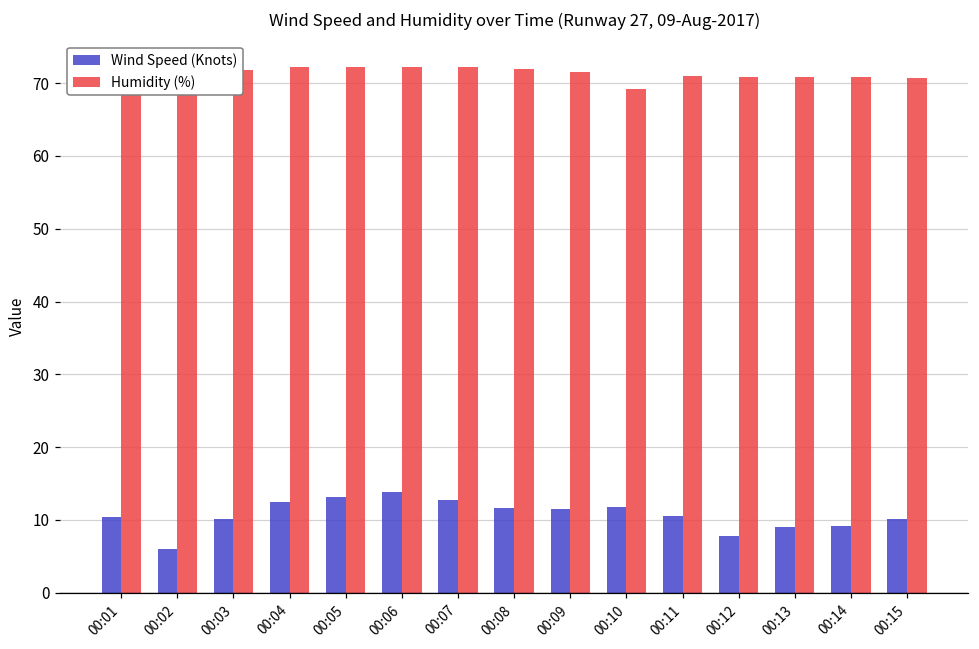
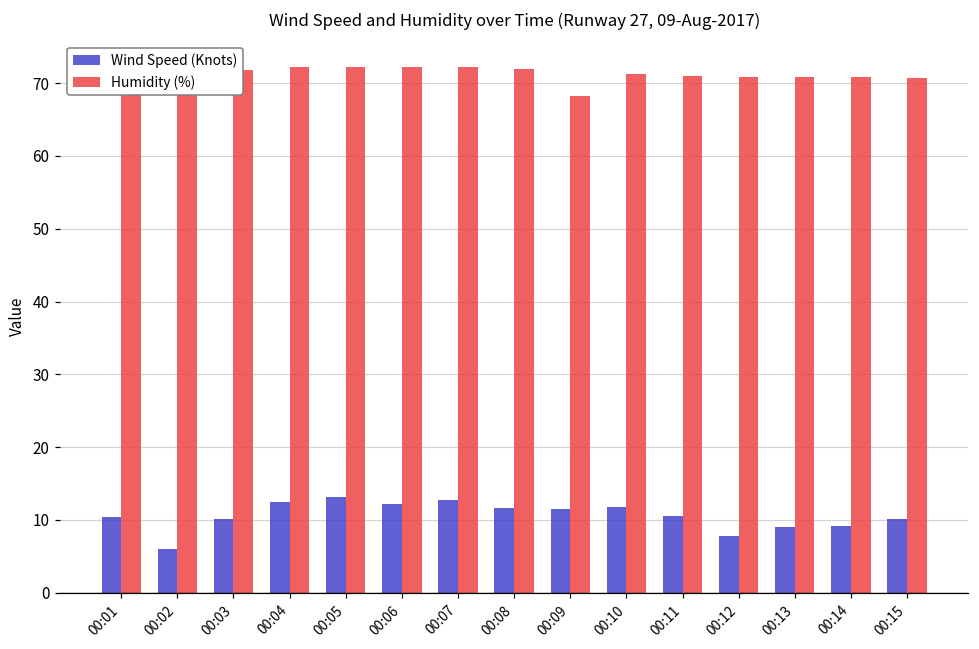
  {
    "Wind Speed (Knots)": {
      "00:01": 10,
      "00:02": 6,
      "00:03": 10,
      "00:04": 13,
      "00:05": 13,
-     "00:06": 14,
+     "00:06": 12,
      "00:07": 13,
      "00:08": 12,
      "00:09": 12,
      "00:10": 12,
      "00:11": 11,
      "00:12": 8,
      "00:13": 9,
      "00:14": 9,
      "00:15": 10
    },
    "Humidity (%)": {
      "00:03": 72,
      "00:04": 72,
      "00:05": 72,
      "00:06": 72,
      "00:07": 72,
      "00:08": 72,
-     "00:09": 72,
-     "00:10": 69,
+     "00:09": 68,
+     "00:10": 71,
      "00:11": 71,
      "00:12": 71,
      "00:13": 71,
      "00:14": 71,
      "00:15": 71
    }
  }
